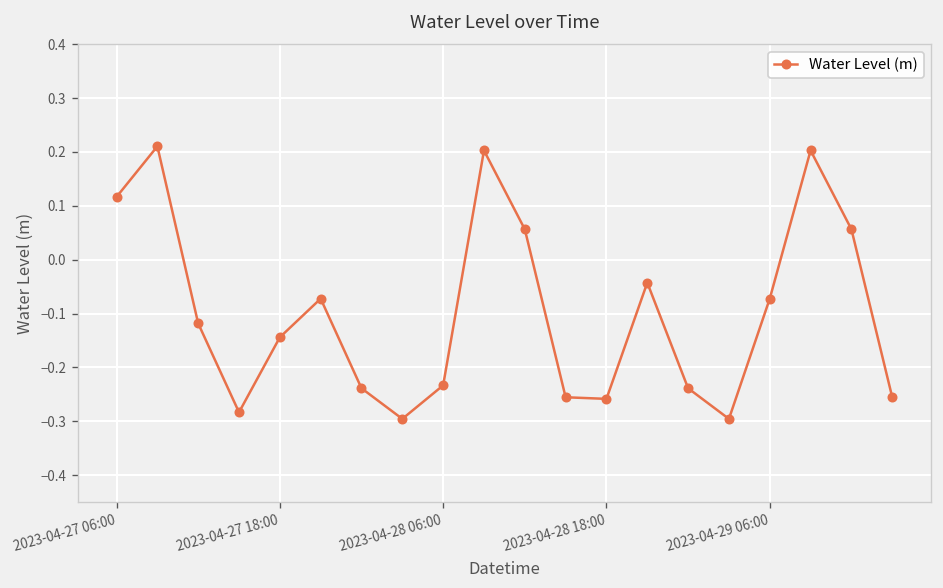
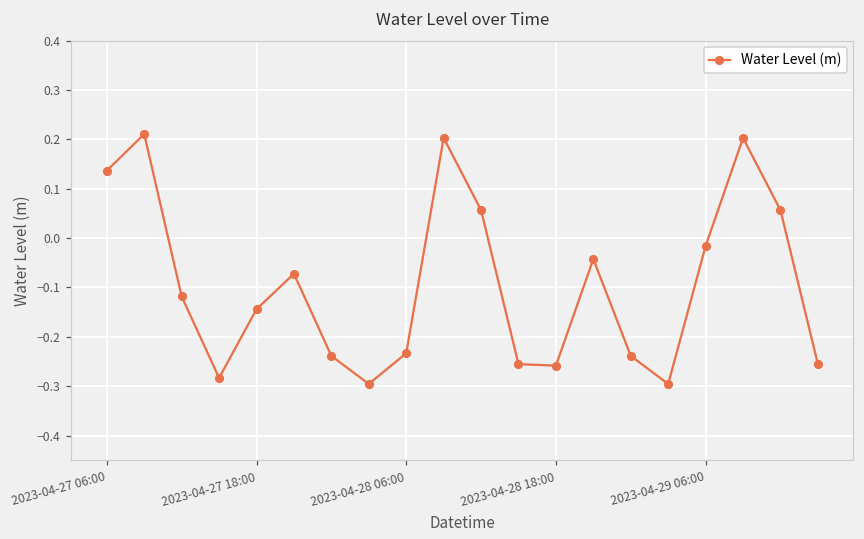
  {
-   "2023-04-27 06:00": 0.12,
+   "2023-04-27 06:00": 0.14,
    "2023-04-27 18:00": -0.14,
    "2023-04-28 06:00": -0.23,
    "2023-04-28 18:00": -0.26,
-   "2023-04-29 06:00": -0.07
+   "2023-04-29 06:00": -0.02
  }
